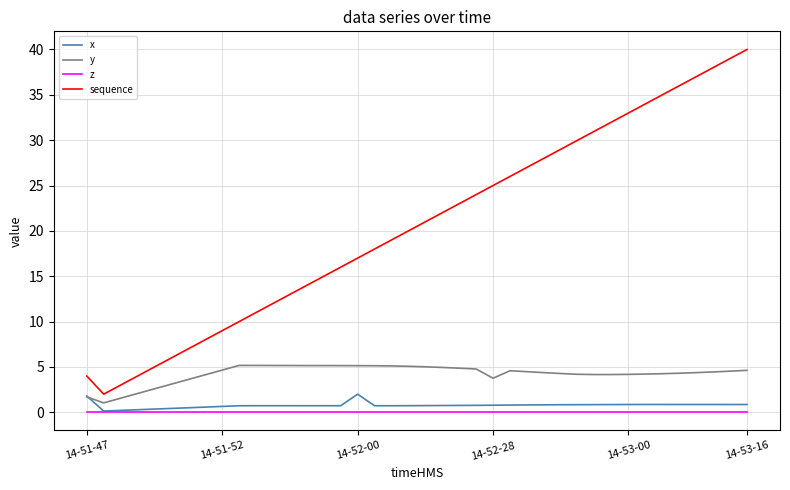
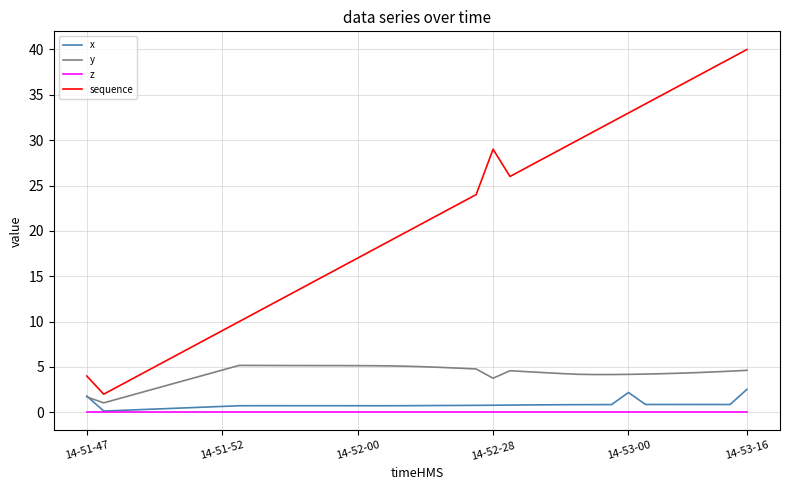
  {
    "x": {
-     "14-52-00": 2,
+     "14-52-00": 1,
      "14-52-28": 1,
-     "14-53-00": 1,
-     "14-53-16": 1
+     "14-53-00": 2,
+     "14-53-16": 3
    },
    "y": {
      "14-52-00": 5,
      "14-52-28": 4,
      "14-53-00": 4,
      "14-53-16": 5
    },
    "z": {
      "14-51-47": 0,
      "14-52-00": 0,
      "14-52-28": 0,
      "14-53-00": 0,
      "14-53-16": 0
    },
    "sequence": {
      "14-51-47": 4,
      "14-52-00": 17,
-     "14-52-28": 25,
+     "14-52-28": 29,
      "14-53-00": 33,
      "14-53-16": 40
    }
  }
